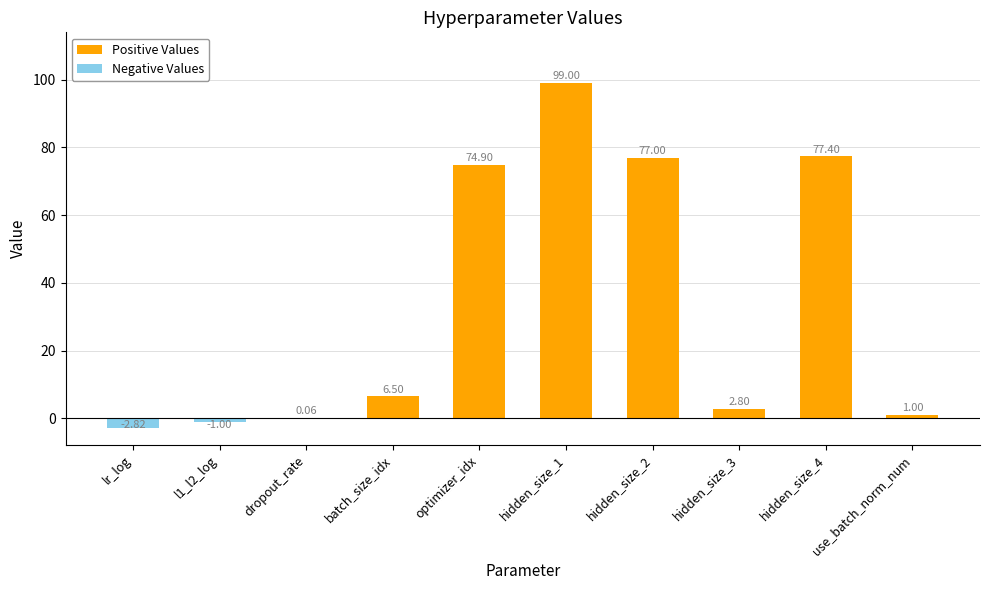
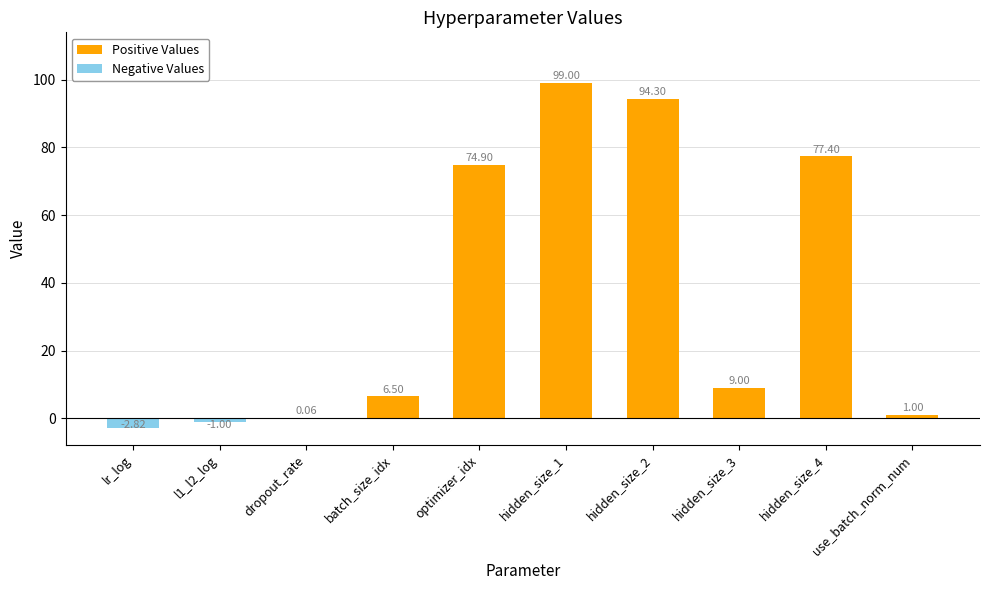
  {
    "Positive Values": {
      "dropout_rate": 0.06,
      "batch_size_idx": 6.50,
      "optimizer_idx": 74.90,
      "hidden_size_1": 99.00,
-     "hidden_size_2": 77.00,
-     "hidden_size_3": 2.80,
+     "hidden_size_2": 94.30,
+     "hidden_size_3": 9.00,
      "hidden_size_4": 77.40,
      "use_batch_norm_num": 1.00
    },
    "Negative Values": {
      "lr_log": -2.82,
      "l1_l2_log": -1.00
    }
  }
